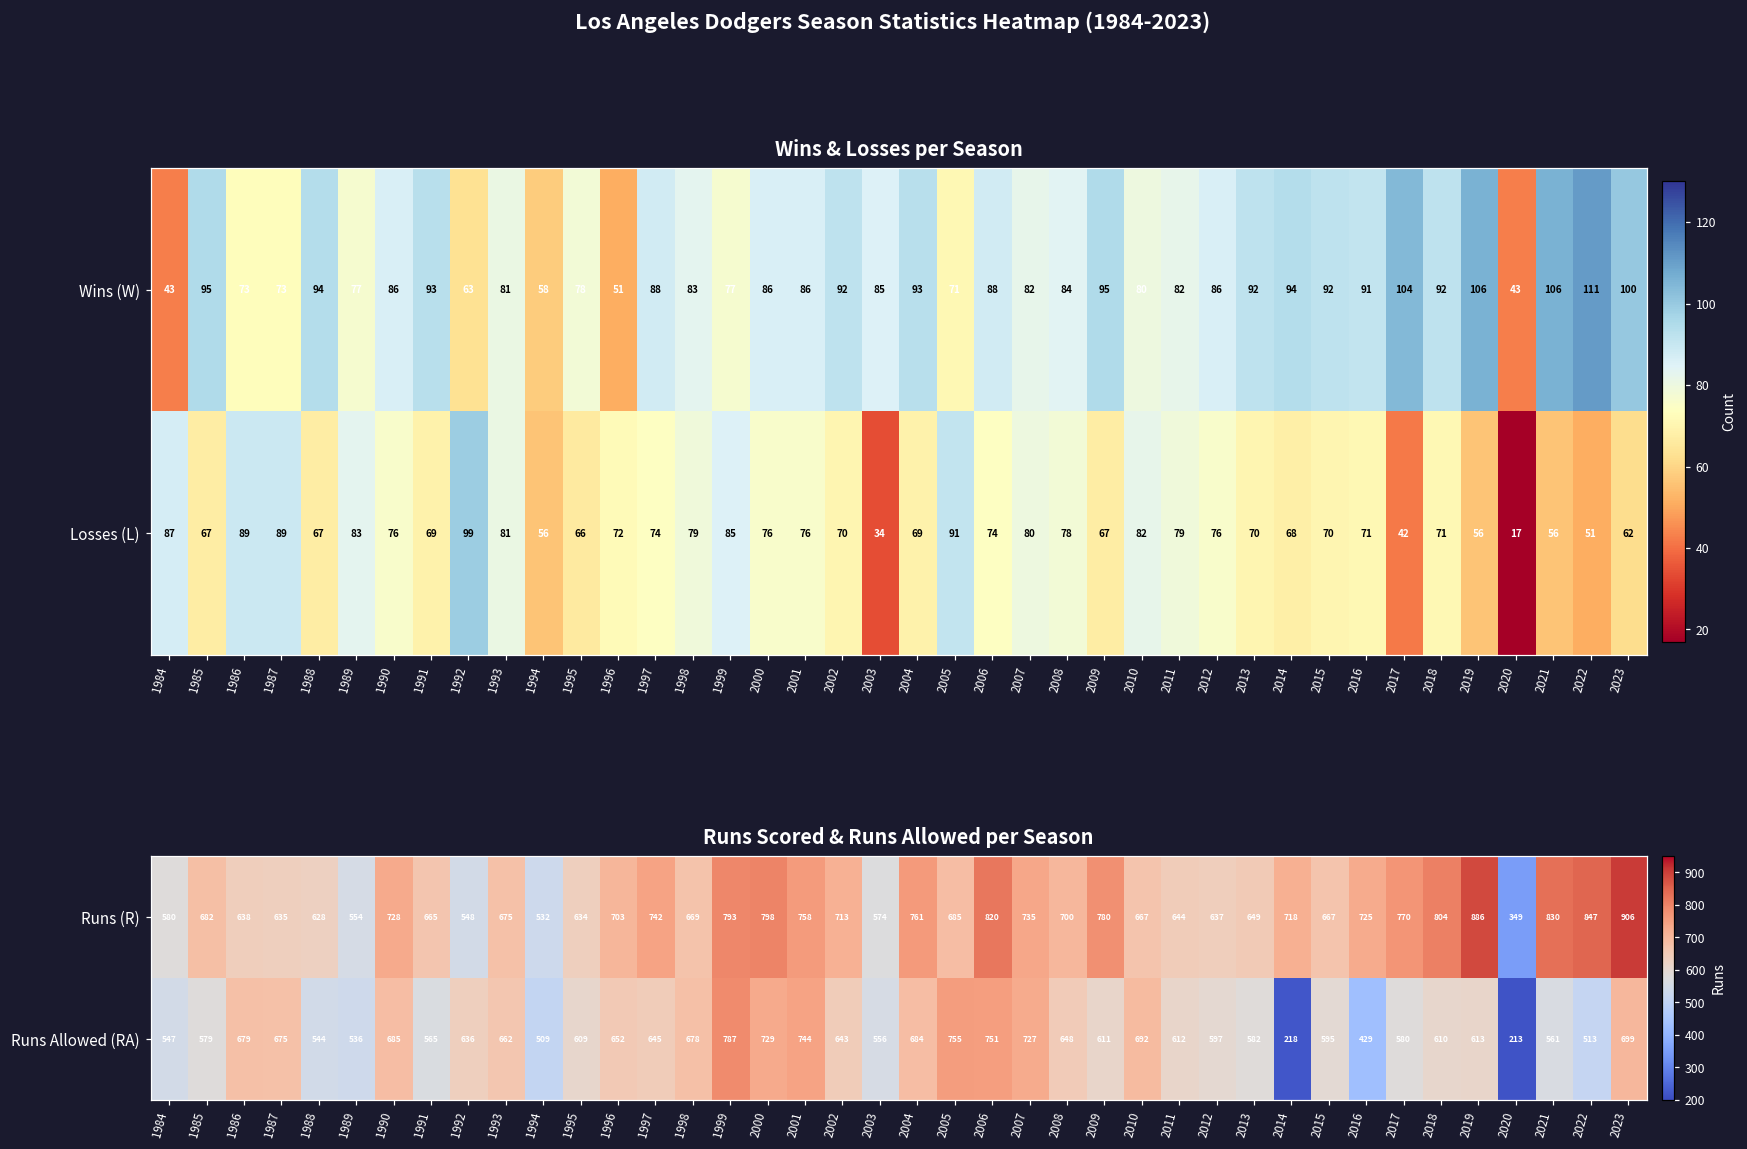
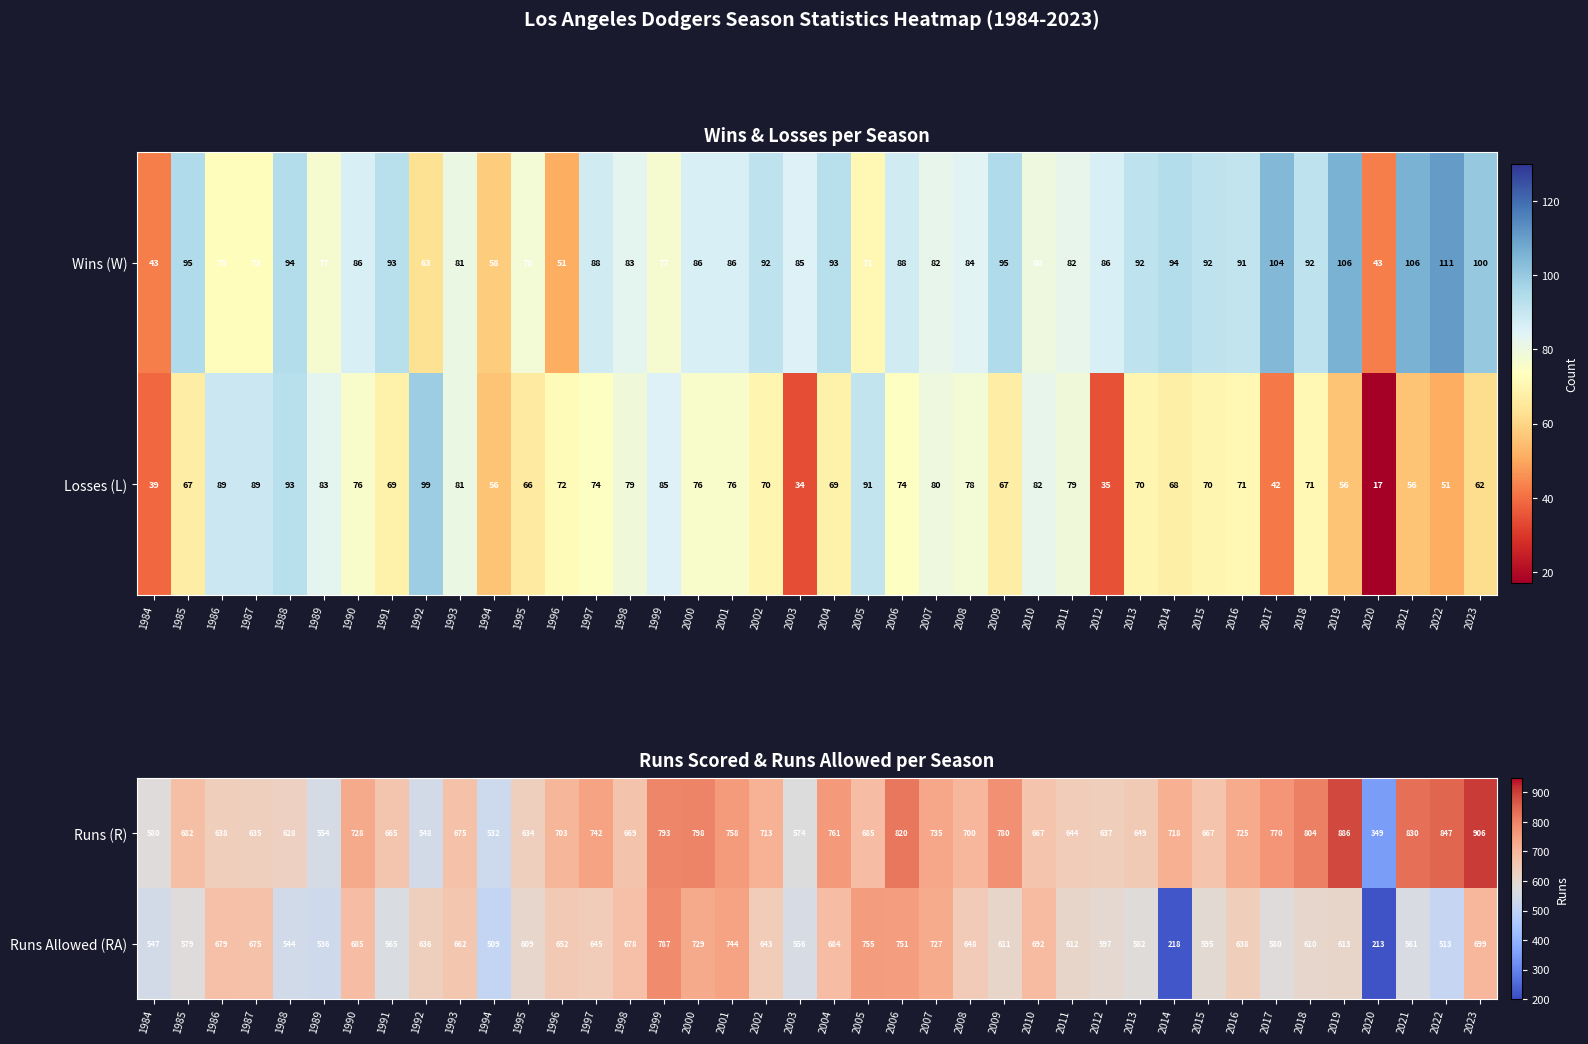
  {
    "Wins & Losses per Season": {
      "Wins (W)": {
        "1984": 43,
        "1985": 95,
        "1986": 73,
        "1987": 73,
        "1988": 94,
        "1989": 77,
        "1990": 86,
        "1991": 93,
        "1992": 63,
        "1993": 81,
        "1994": 58,
        "1996": 51,
        "1997": 88,
        "1998": 83,
        "1999": 77,
        "2000": 86,
        "2001": 86,
        "2002": 92,
        "2003": 85,
        "2004": 93,
        "2005": 71,
        "2006": 88,
        "2007": 82,
        "2008": 84,
        "2009": 95,
        "2011": 82,
        "2012": 86,
        "2013": 92,
        "2014": 94,
        "2015": 92,
        "2016": 91,
        "2017": 104,
        "2018": 92,
        "2019": 106,
        "2020": 43,
        "2021": 106,
        "2022": 111,
        "2023": 100
      },
      "Losses (L)": {
-       "1984": 87,
+       "1984": 39,
        "1985": 67,
        "1986": 89,
        "1987": 89,
-       "1988": 67,
+       "1988": 93,
        "1989": 83,
        "1990": 76,
        "1991": 69,
        "1992": 99,
        "1993": 81,
        "1994": 56,
        "1995": 66,
        "1996": 72,
        "1997": 74,
        "1998": 79,
        "1999": 85,
        "2000": 76,
        "2001": 76,
        "2002": 70,
        "2003": 34,
        "2004": 69,
        "2005": 91,
        "2006": 74,
        "2007": 80,
        "2008": 78,
        "2009": 67,
        "2010": 82,
        "2011": 79,
-       "2012": 76,
+       "2012": 35,
        "2013": 70,
        "2014": 68,
        "2015": 70,
        "2016": 71,
        "2017": 42,
        "2018": 71,
        "2019": 56,
        "2020": 17,
        "2021": 56,
        "2022": 51,
        "2023": 62
      }
    },
    "Runs Scored & Runs Allowed per Season": {
      "Runs (R)": {
        "1985": 682,
        "1986": 638,
        "1987": 635,
        "1988": 628,
        "1990": 728,
        "1991": 665,
        "1993": 675,
        "1994": 532,
        "1995": 634,
        "1996": 703,
        "1997": 742,
        "1998": 669,
        "1999": 793,
        "2000": 798,
        "2001": 758,
        "2002": 713,
        "2004": 761,
        "2005": 685,
        "2006": 820,
        "2007": 735,
        "2008": 700,
        "2009": 780,
        "2010": 667,
        "2011": 644,
        "2012": 637,
        "2013": 649,
        "2014": 718,
        "2015": 667,
        "2016": 725,
        "2017": 770,
        "2018": 804,
        "2019": 886,
        "2020": 349,
        "2021": 830,
        "2022": 847,
        "2023": 906
      },
      "Runs Allowed (RA)": {
        "1986": 679,
        "1987": 675,
        "1989": 536,
        "1990": 685,
        "1992": 636,
        "1993": 662,
        "1994": 509,
        "1995": 609,
        "1996": 652,
        "1997": 645,
        "1998": 678,
        "1999": 787,
        "2000": 729,
        "2001": 744,
        "2002": 643,
        "2004": 684,
        "2005": 755,
        "2006": 751,
        "2007": 727,
        "2008": 648,
        "2009": 611,
        "2010": 692,
        "2011": 612,
        "2014": 218,
-       "2016": 429,
+       "2016": 638,
        "2018": 610,
        "2019": 613,
        "2020": 213,
        "2022": 513,
        "2023": 699
      }
    }
  }
